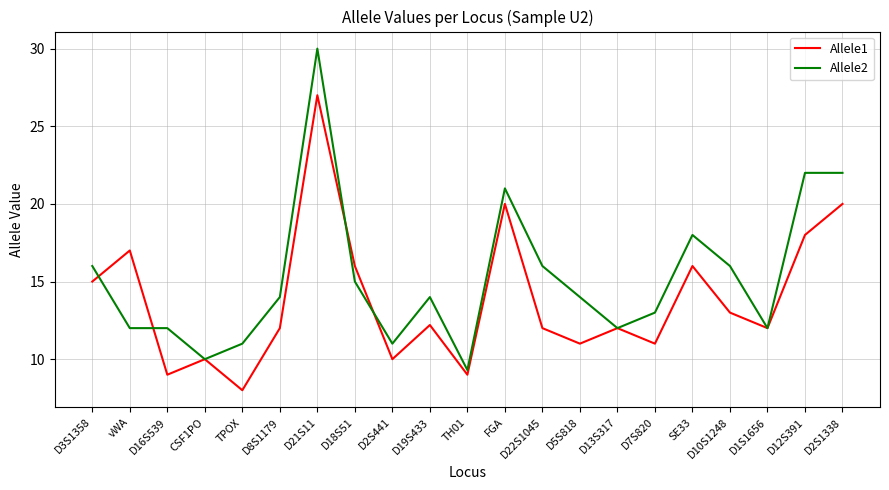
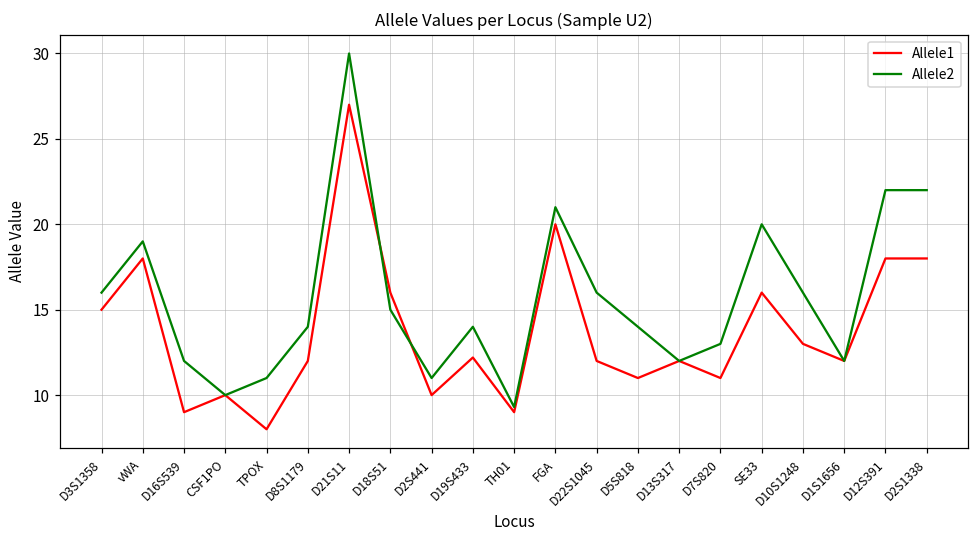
  {
    "Allele1": {
      "D3S1358": 15,
-     "vWA": 17,
+     "vWA": 18,
      "D16S539": 9,
      "TPOX": 8,
      "D8S1179": 12,
      "D21S11": 27,
      "D18S51": 16,
      "D2S441": 10,
      "D19S433": 12.2,
      "TH01": 9,
      "FGA": 20,
      "D22S1045": 12,
      "D5S818": 11,
      "D7S820": 11,
      "SE33": 16,
      "D10S1248": 13,
      "D12S391": 18,
-     "D2S1338": 20
+     "D2S1338": 18
    },
    "Allele2": {
      "D3S1358": 16,
-     "vWA": 12,
+     "vWA": 19,
      "D16S539": 12,
      "TPOX": 11,
      "D8S1179": 14,
      "D21S11": 30,
      "D18S51": 15,
      "D2S441": 11,
      "D19S433": 14,
      "TH01": 9.3,
      "FGA": 21,
      "D22S1045": 16,
      "D5S818": 14,
      "D7S820": 13,
-     "SE33": 18,
+     "SE33": 20,
      "D10S1248": 16,
      "D12S391": 22,
      "D2S1338": 22
    }
  }
